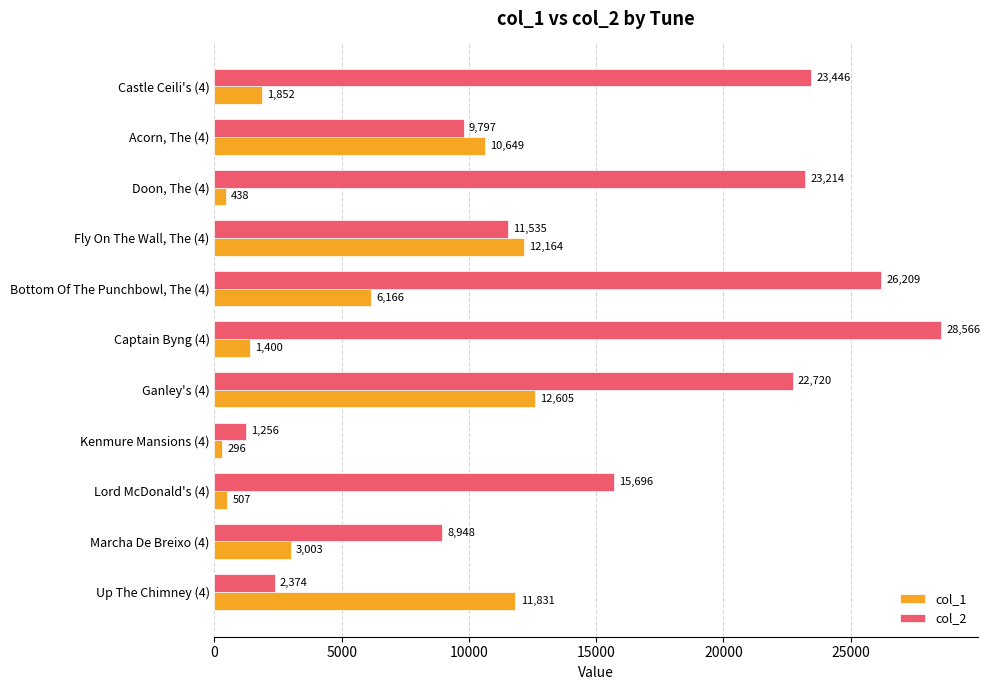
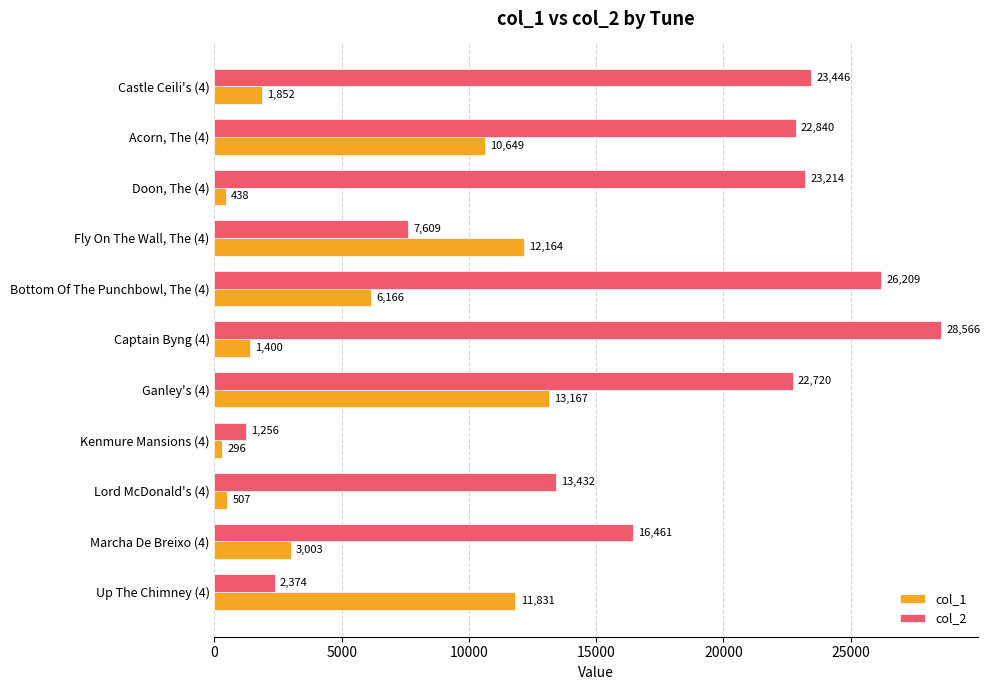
  {
    "col_1": {
      "Castle Ceili's (4)": "1,852",
      "Acorn, The (4)": "10,649",
      "Doon, The (4)": "438",
      "Fly On The Wall, The (4)": "12,164",
      "Bottom Of The Punchbowl, The (4)": "6,166",
      "Captain Byng (4)": "1,400",
-     "Ganley's (4)": "12,605",
+     "Ganley's (4)": "13,167",
      "Kenmure Mansions (4)": "296",
      "Lord McDonald's (4)": "507",
      "Marcha De Breixo (4)": "3,003",
      "Up The Chimney (4)": "11,831"
    },
    "col_2": {
      "Castle Ceili's (4)": "23,446",
-     "Acorn, The (4)": "9,797",
+     "Acorn, The (4)": "22,840",
      "Doon, The (4)": "23,214",
-     "Fly On The Wall, The (4)": "11,535",
+     "Fly On The Wall, The (4)": "7,609",
      "Bottom Of The Punchbowl, The (4)": "26,209",
      "Captain Byng (4)": "28,566",
      "Ganley's (4)": "22,720",
      "Kenmure Mansions (4)": "1,256",
-     "Lord McDonald's (4)": "15,696",
-     "Marcha De Breixo (4)": "8,948",
+     "Lord McDonald's (4)": "13,432",
+     "Marcha De Breixo (4)": "16,461",
      "Up The Chimney (4)": "2,374"
    }
  }
